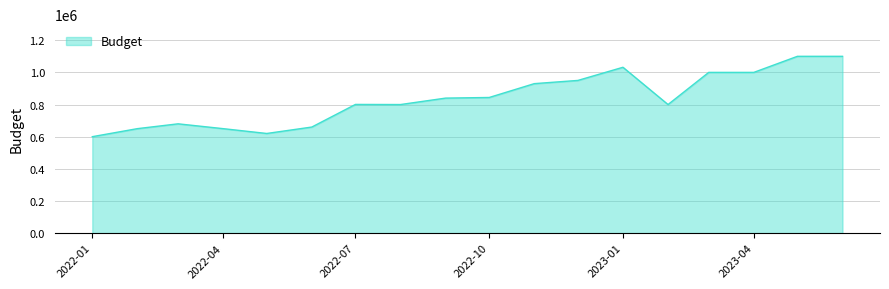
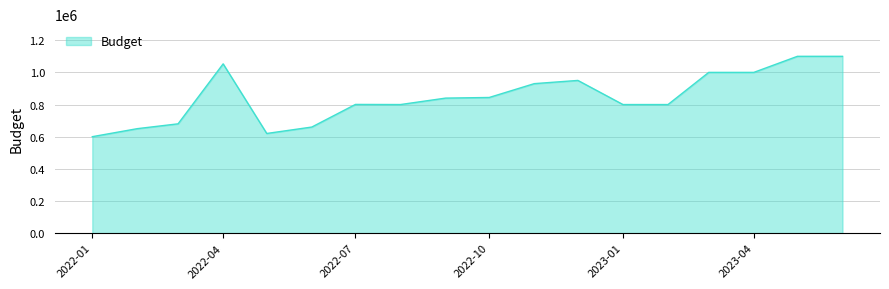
  {
    "2022-01": 600000,
-   "2022-04": 650000,
+   "2022-04": 1050000,
    "2022-07": 800000,
    "2022-10": 840000,
-   "2023-01": 1030000,
+   "2023-01": 800000,
    "2023-04": 1000000
  }
